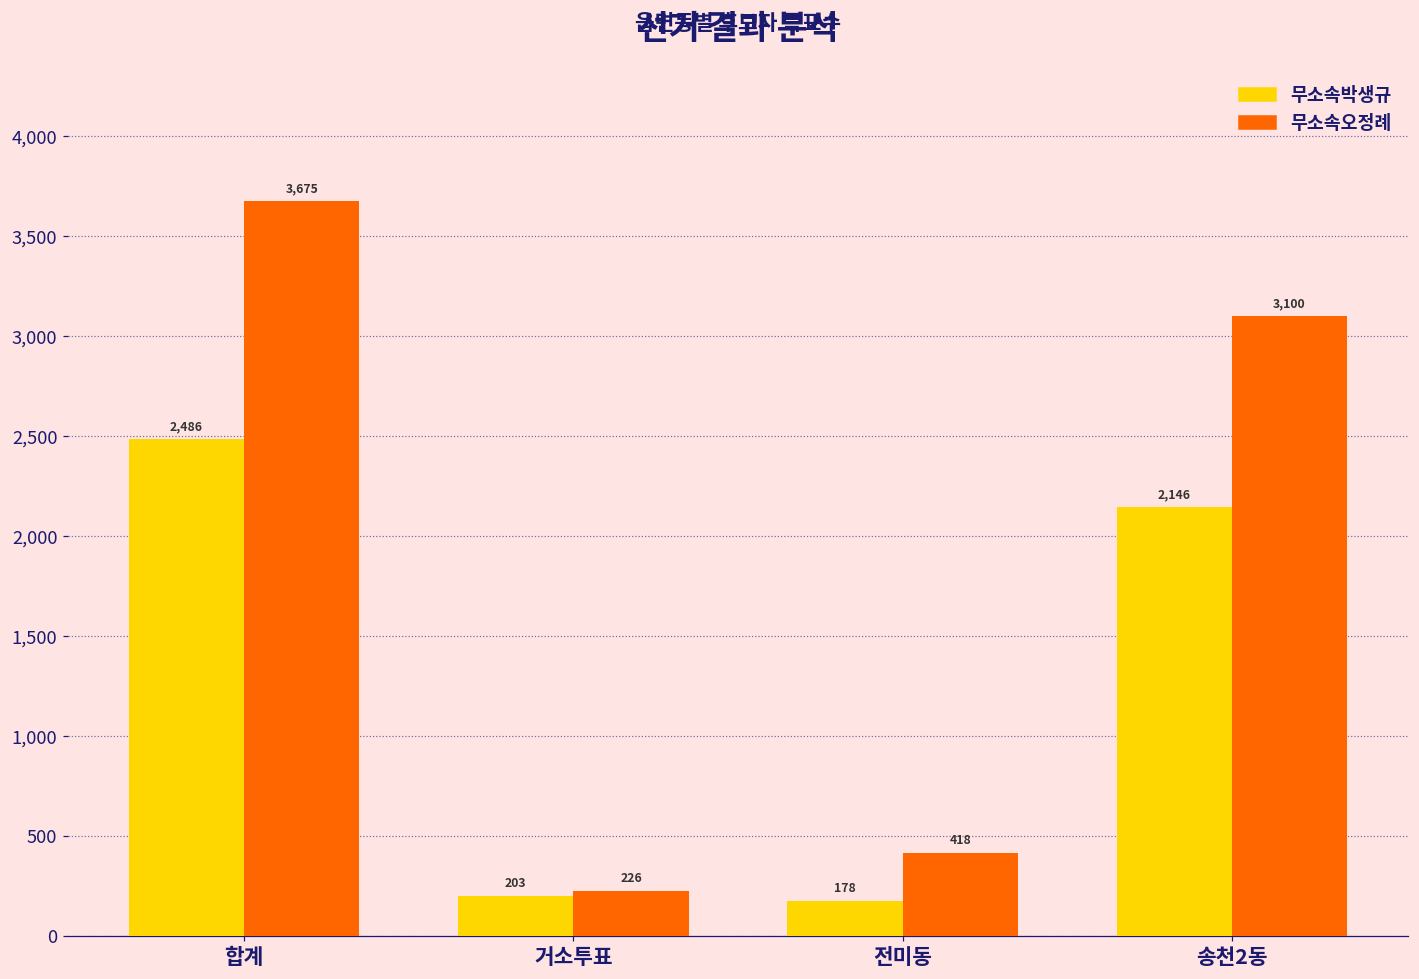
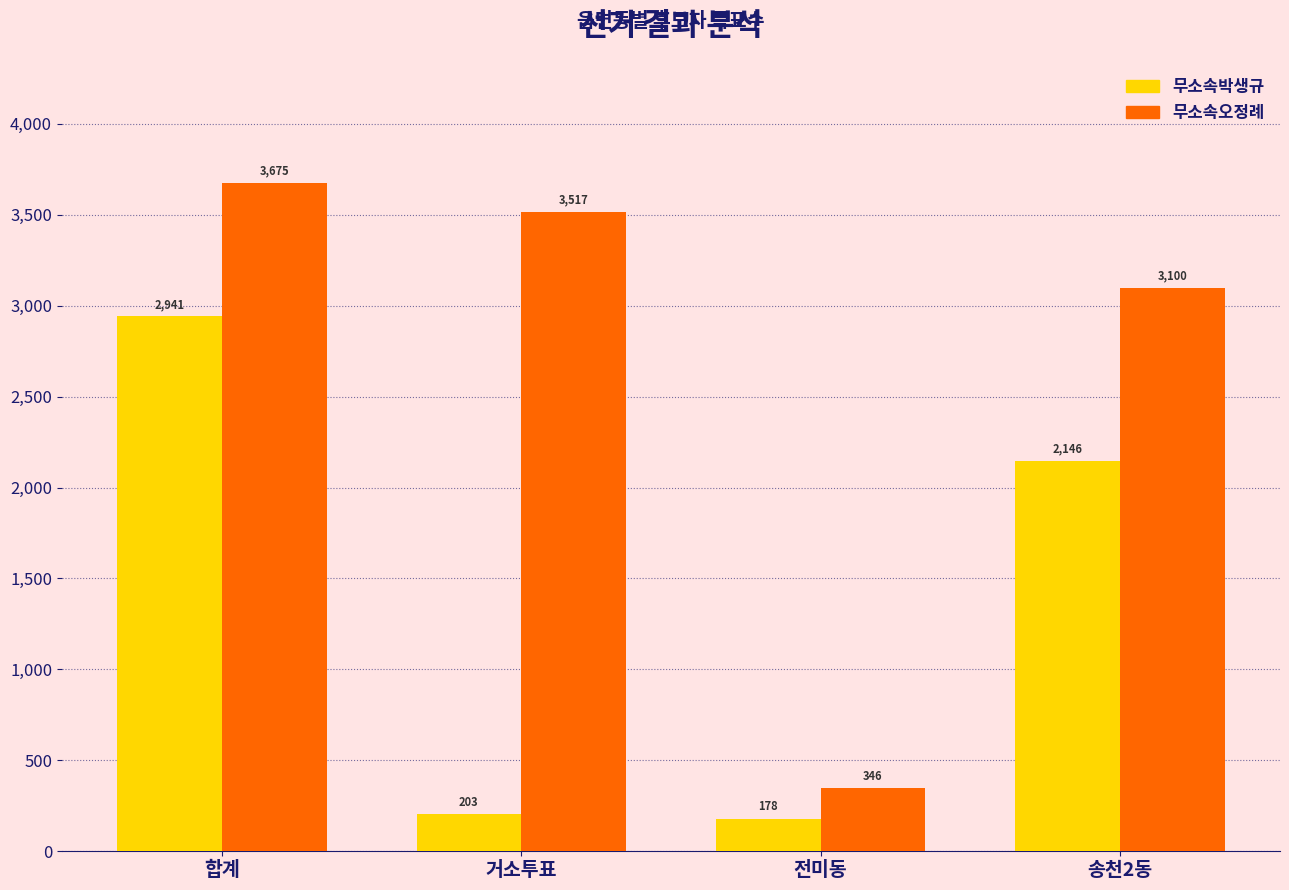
  {
    "무소속박생규": {
-     "합계": "2,486",
+     "합계": "2,941",
      "거소투표": "203",
      "전미동": "178",
      "송천2동": "2,146"
    },
    "무소속오정례": {
      "합계": "3,675",
-     "거소투표": "226",
-     "전미동": "418",
+     "거소투표": "3,517",
+     "전미동": "346",
      "송천2동": "3,100"
    }
  }
